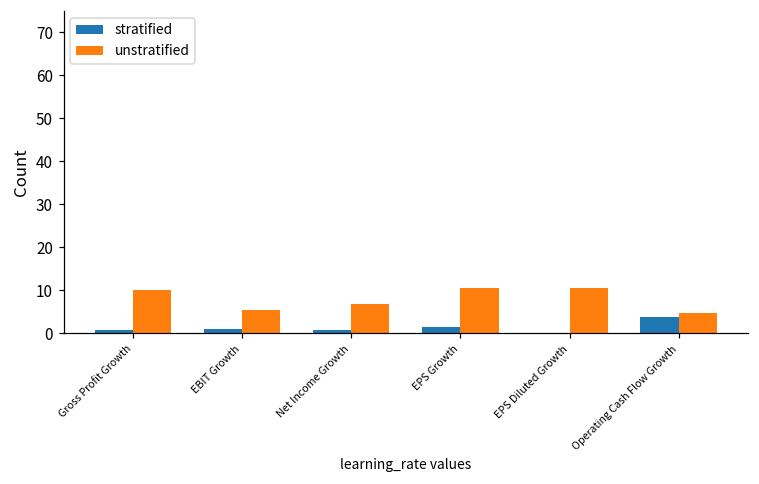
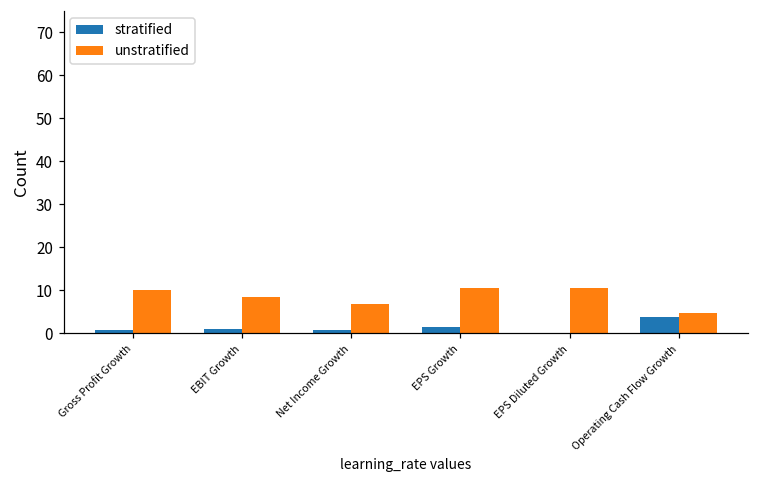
  {
    "stratified": {
      "Gross Profit Growth": 1,
      "EBIT Growth": 1,
      "Net Income Growth": 1,
      "EPS Growth": 1,
      "EPS Diluted Growth": 0,
      "Operating Cash Flow Growth": 4
    },
    "unstratified": {
      "Gross Profit Growth": 10,
-     "EBIT Growth": 5,
+     "EBIT Growth": 8,
      "Net Income Growth": 7,
      "EPS Growth": 11,
      "EPS Diluted Growth": 11,
      "Operating Cash Flow Growth": 5
    }
  }
